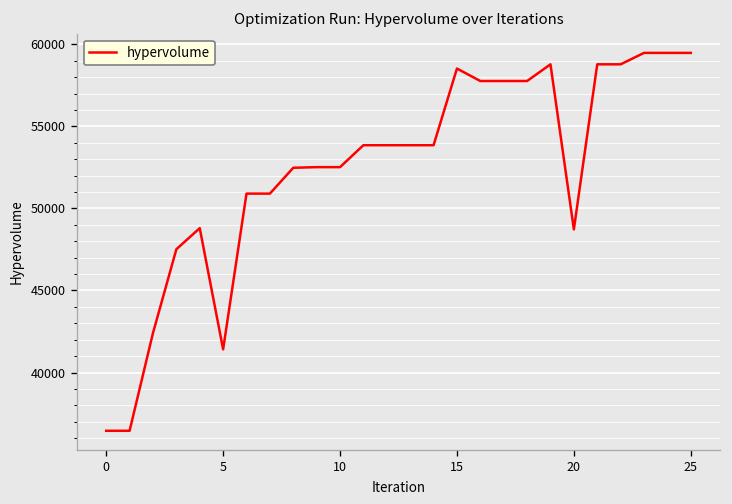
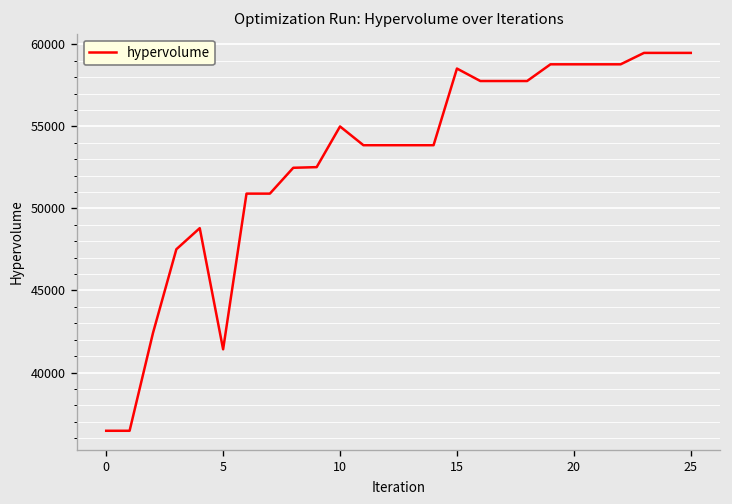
  {
    "0": 36400,
    "5": 41400,
-   "10": 52500,
+   "10": 55000,
    "15": 58500,
-   "20": 48700,
+   "20": 58800,
    "25": 59500
  }
